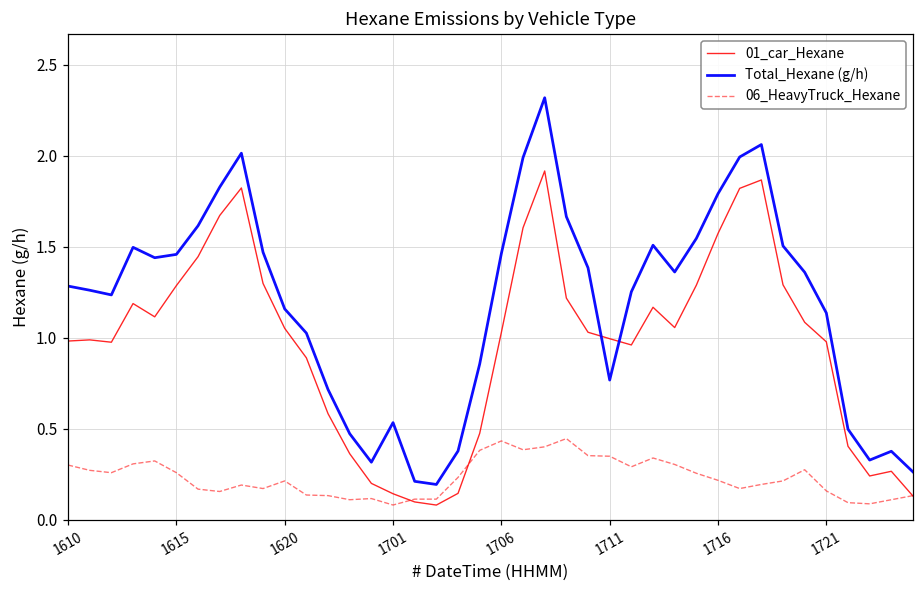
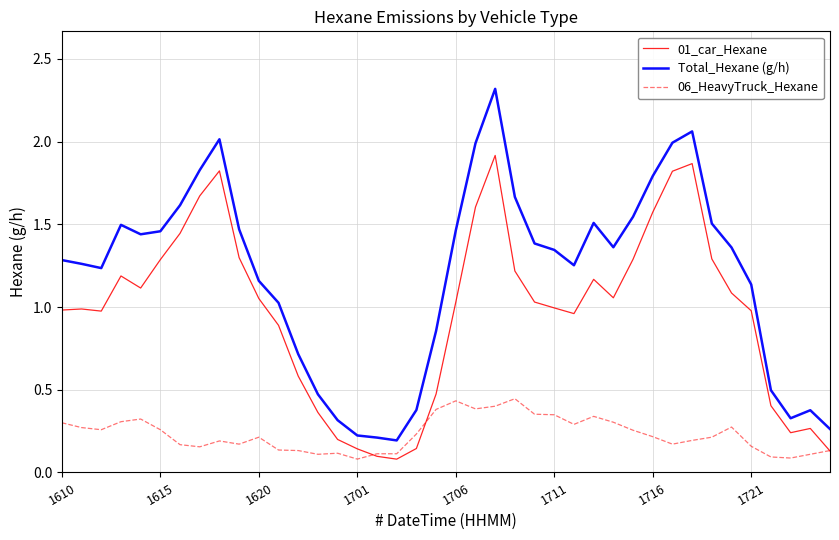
  {
    "Total_Hexane (g/h)": {
      "1610": 1.28,
      "1615": 1.46,
      "1620": 1.16,
-     "1701": 0.53,
+     "1701": 0.22,
      "1706": 1.46,
-     "1711": 0.77,
+     "1711": 1.35,
      "1716": 1.79,
      "1721": 1.14
    }
  }
